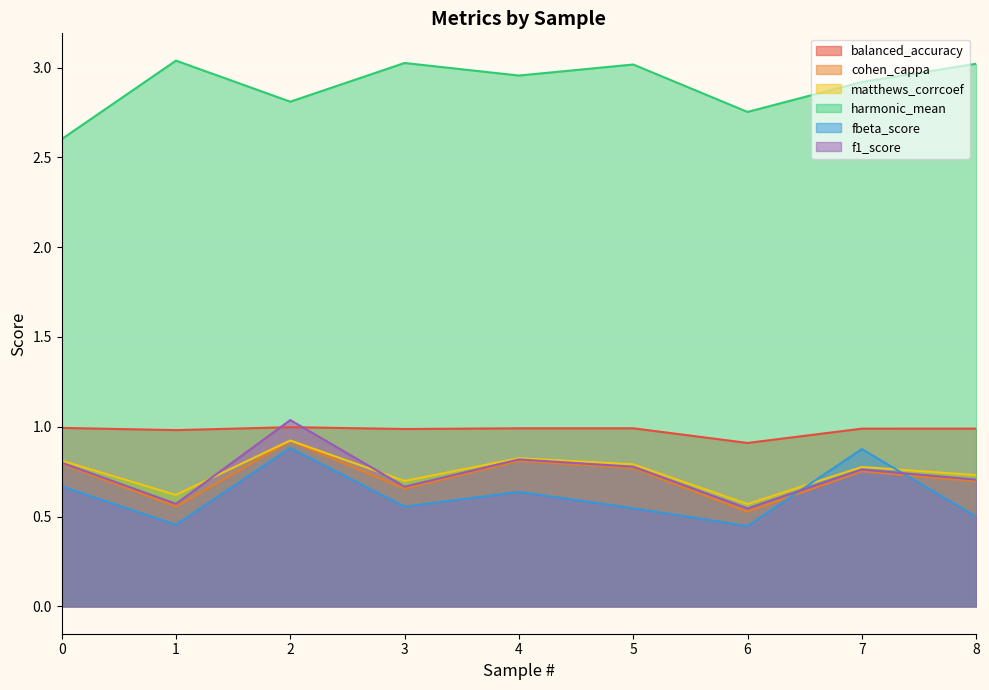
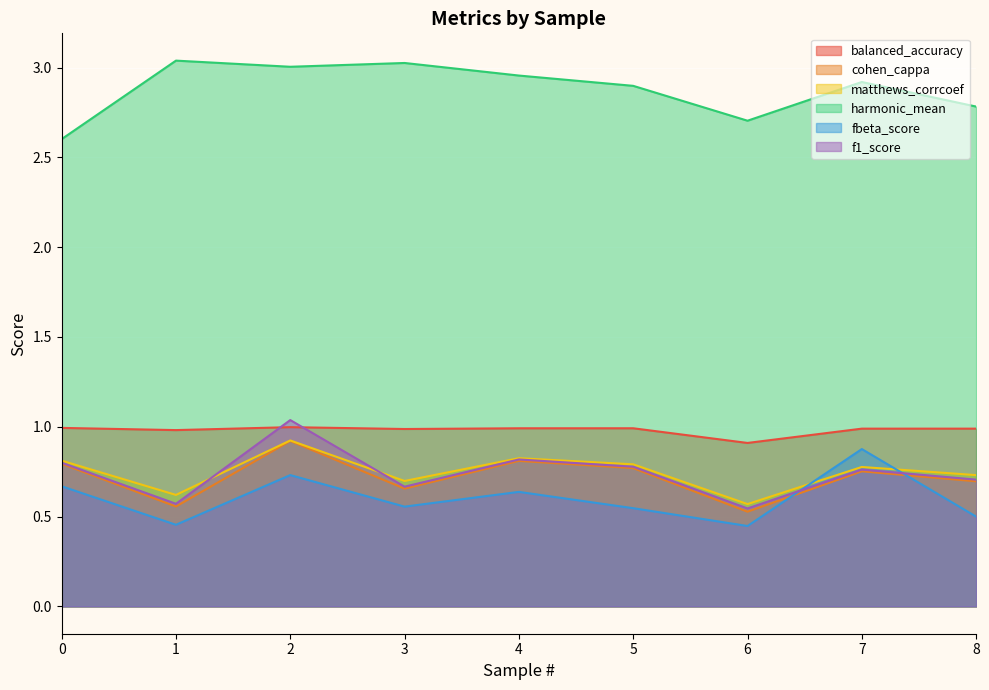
  {
    "harmonic_mean": {
      "0": 2.60,
      "1": 3.04,
-     "2": 2.81,
+     "2": 3.00,
      "3": 3.03,
      "4": 2.96,
-     "5": 3.02,
-     "6": 2.75,
-     "8": 3.02
+     "5": 2.90,
+     "6": 2.70,
+     "8": 2.78
    },
    "fbeta_score": {
      "0": 0.67,
      "1": 0.45,
-     "2": 0.88,
+     "2": 0.73,
      "3": 0.56,
      "4": 0.64,
      "5": 0.55,
      "6": 0.45,
      "7": 0.88,
      "8": 0.50
    },
    "f1_score": {
      "1": 0.57,
      "2": 1.04,
      "6": 0.55
    }
  }
